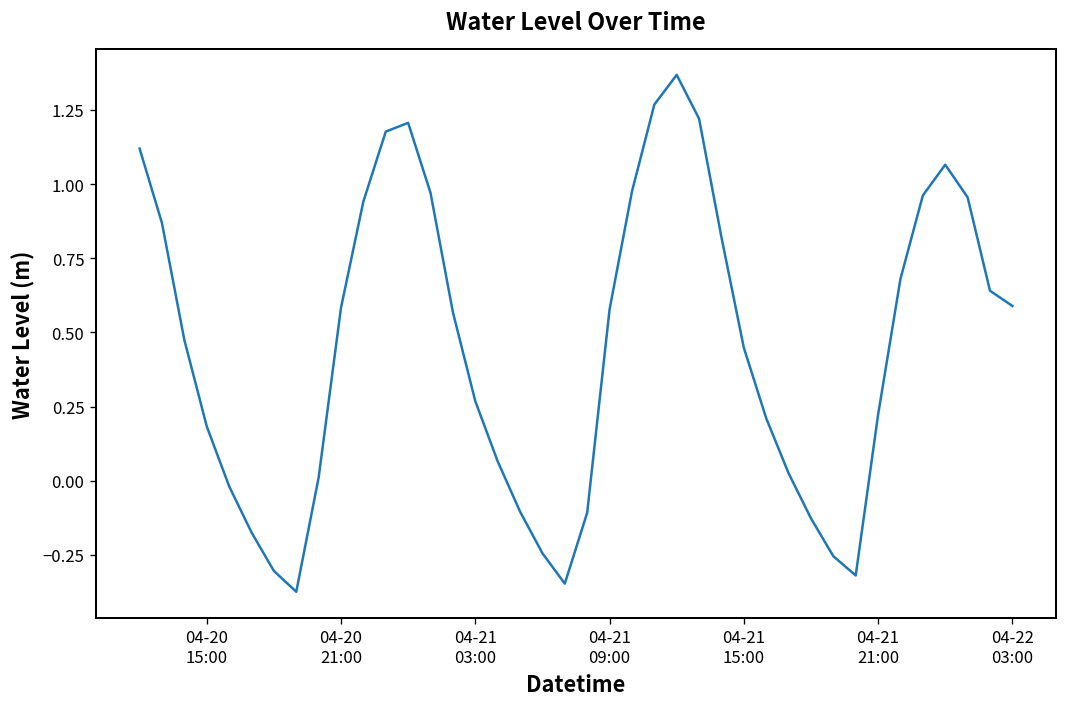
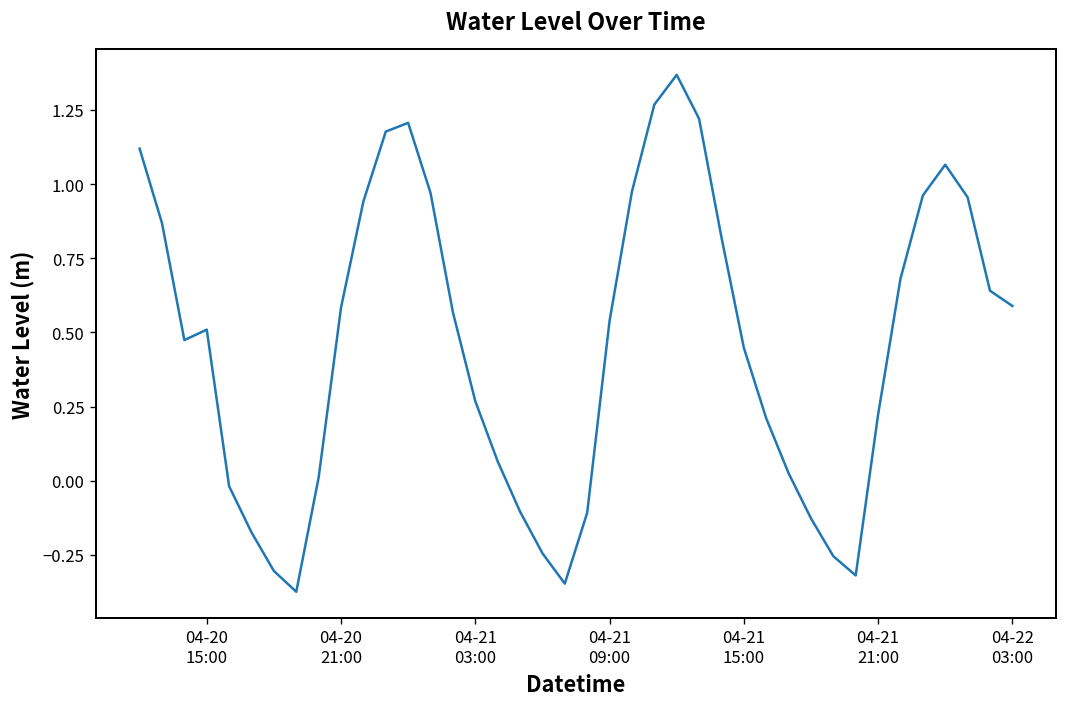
  {
-   "04-20 15:00": 0.18,
+   "04-20 15:00": 0.51,
    "04-20 21:00": 0.58,
    "04-21 03:00": 0.27,
-   "04-21 09:00": 0.58,
+   "04-21 09:00": 0.54,
    "04-21 15:00": 0.45,
    "04-21 21:00": 0.22,
    "04-22 03:00": 0.59
  }
